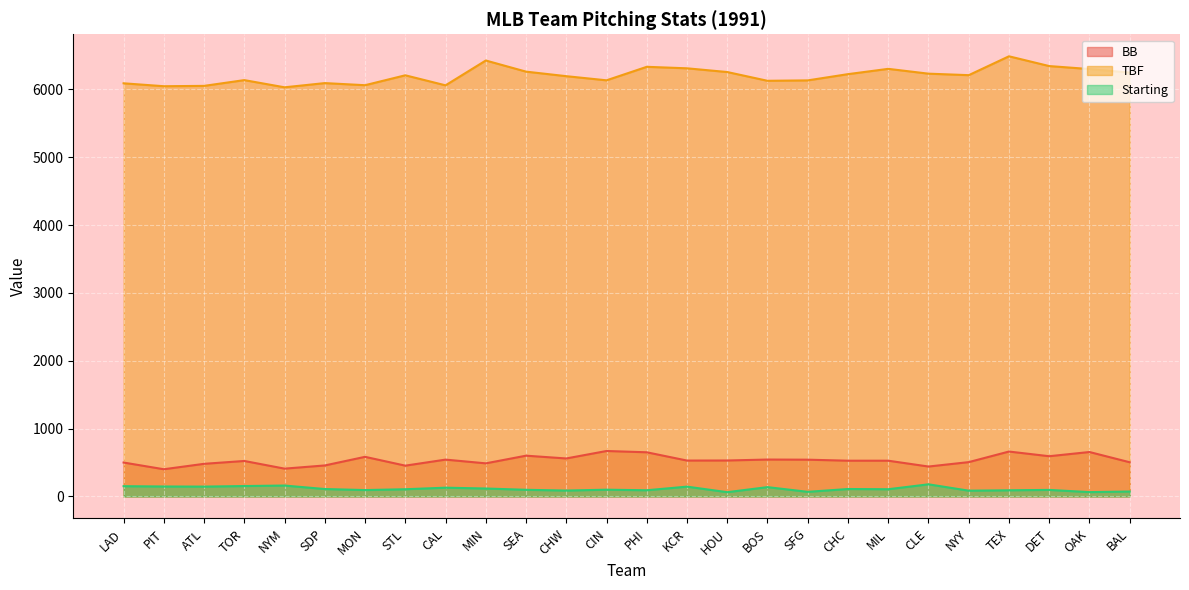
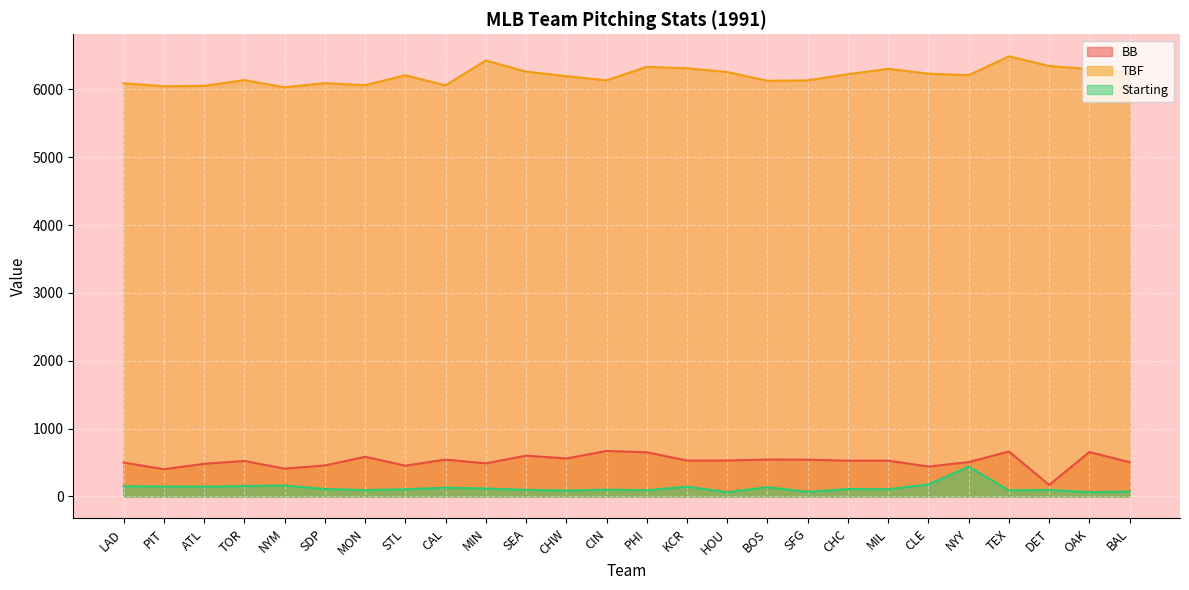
  {
    "BB": {
      "LAD": 500,
      "PIT": 400,
      "ATL": 500,
      "TOR": 500,
      "NYM": 400,
      "SDP": 500,
      "MON": 600,
      "STL": 500,
      "CAL": 500,
      "MIN": 500,
      "SEA": 600,
      "CHW": 600,
      "CIN": 700,
      "PHI": 700,
      "KCR": 500,
      "HOU": 500,
      "BOS": 500,
      "SFG": 500,
      "CHC": 500,
      "MIL": 500,
      "CLE": 400,
      "NYY": 500,
      "TEX": 700,
-     "DET": 600,
+     "DET": 200,
      "OAK": 700,
      "BAL": 500
    },
    "TBF": {
      "LAD": 6100,
      "PIT": 6000,
      "ATL": 6100,
      "TOR": 6100,
      "NYM": 6000,
      "SDP": 6100,
      "MON": 6100,
      "STL": 6200,
      "CAL": 6100,
      "MIN": 6400,
      "SEA": 6300,
      "CHW": 6200,
      "CIN": 6100,
      "PHI": 6300,
      "KCR": 6300,
      "HOU": 6300,
      "BOS": 6100,
      "SFG": 6100,
      "CHC": 6200,
      "MIL": 6300,
      "CLE": 6200,
      "NYY": 6200,
      "TEX": 6500,
      "DET": 6300
    },
    "Starting": {
      "LAD": 200,
      "PIT": 100,
      "ATL": 100,
      "TOR": 200,
      "NYM": 200,
      "SDP": 100,
      "MON": 100,
      "STL": 100,
      "CAL": 100,
      "MIN": 100,
      "SEA": 100,
      "CHW": 100,
      "CIN": 100,
      "PHI": 100,
      "KCR": 100,
      "HOU": 100,
      "BOS": 100,
      "SFG": 100,
      "CHC": 100,
      "MIL": 100,
      "CLE": 200,
-     "NYY": 100,
+     "NYY": 400,
      "TEX": 100,
      "DET": 100,
      "OAK": 100,
      "BAL": 100
    }
  }
